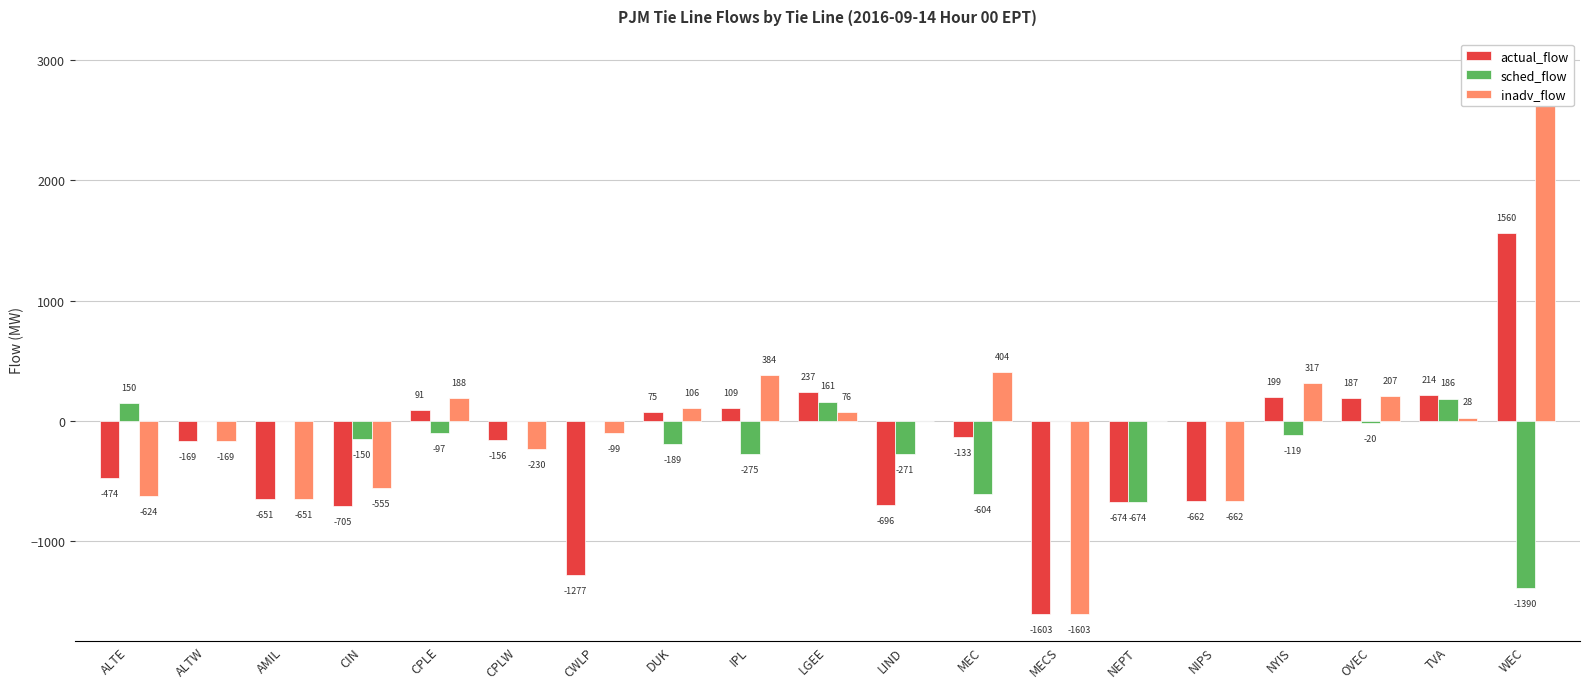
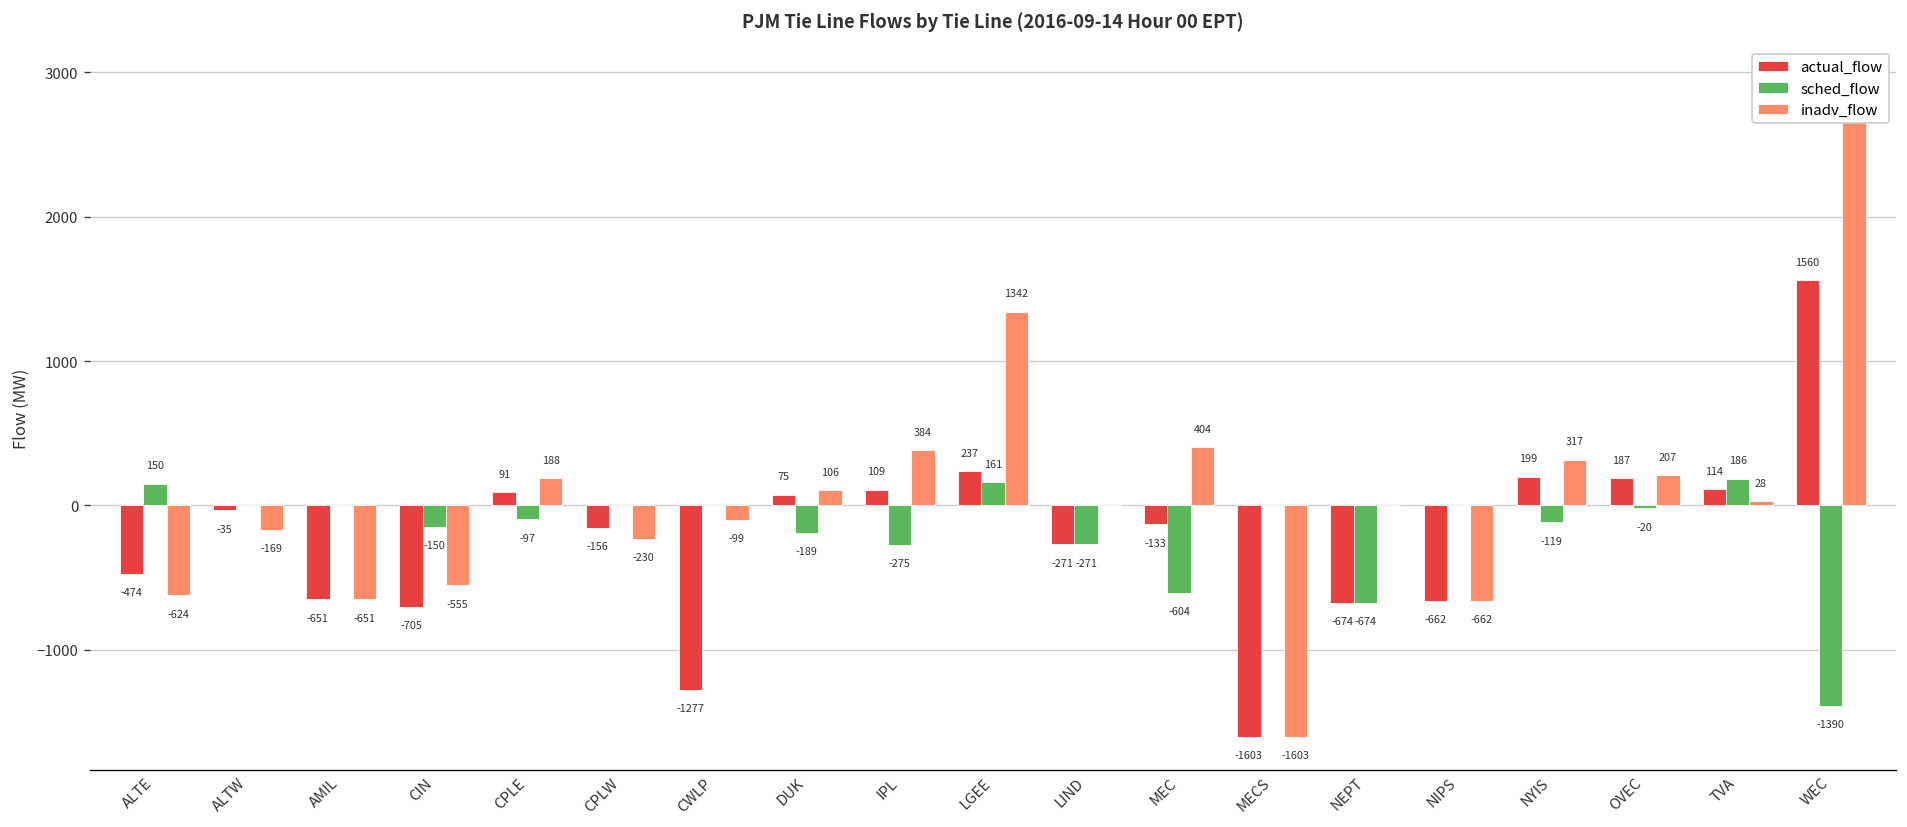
  {
    "actual_flow": {
      "ALTE": -474,
-     "ALTW": -169,
+     "ALTW": -35,
      "AMIL": -651,
      "CIN": -705,
      "CPLE": 91,
      "CPLW": -156,
      "CWLP": -1277,
      "DUK": 75,
      "IPL": 109,
      "LGEE": 237,
-     "LIND": -696,
+     "LIND": -271,
      "MEC": -133,
      "MECS": -1603,
      "NEPT": -674,
      "NIPS": -662,
      "NYIS": 199,
      "OVEC": 187,
-     "TVA": 214,
+     "TVA": 114,
      "WEC": 1560
    },
    "sched_flow": {
      "ALTE": 150,
      "CIN": -150,
      "CPLE": -97,
      "DUK": -189,
      "IPL": -275,
      "LGEE": 161,
      "LIND": -271,
      "MEC": -604,
      "NEPT": -674,
      "NYIS": -119,
      "OVEC": -20,
      "TVA": 186,
      "WEC": -1390
    },
    "inadv_flow": {
      "ALTE": -624,
      "ALTW": -169,
      "AMIL": -651,
      "CIN": -555,
      "CPLE": 188,
      "CPLW": -230,
      "CWLP": -99,
      "DUK": 106,
      "IPL": 384,
-     "LGEE": 76,
+     "LGEE": 1342,
      "MEC": 404,
      "MECS": -1603,
      "NIPS": -662,
      "NYIS": 317,
      "OVEC": 207,
      "TVA": 28
    }
  }
